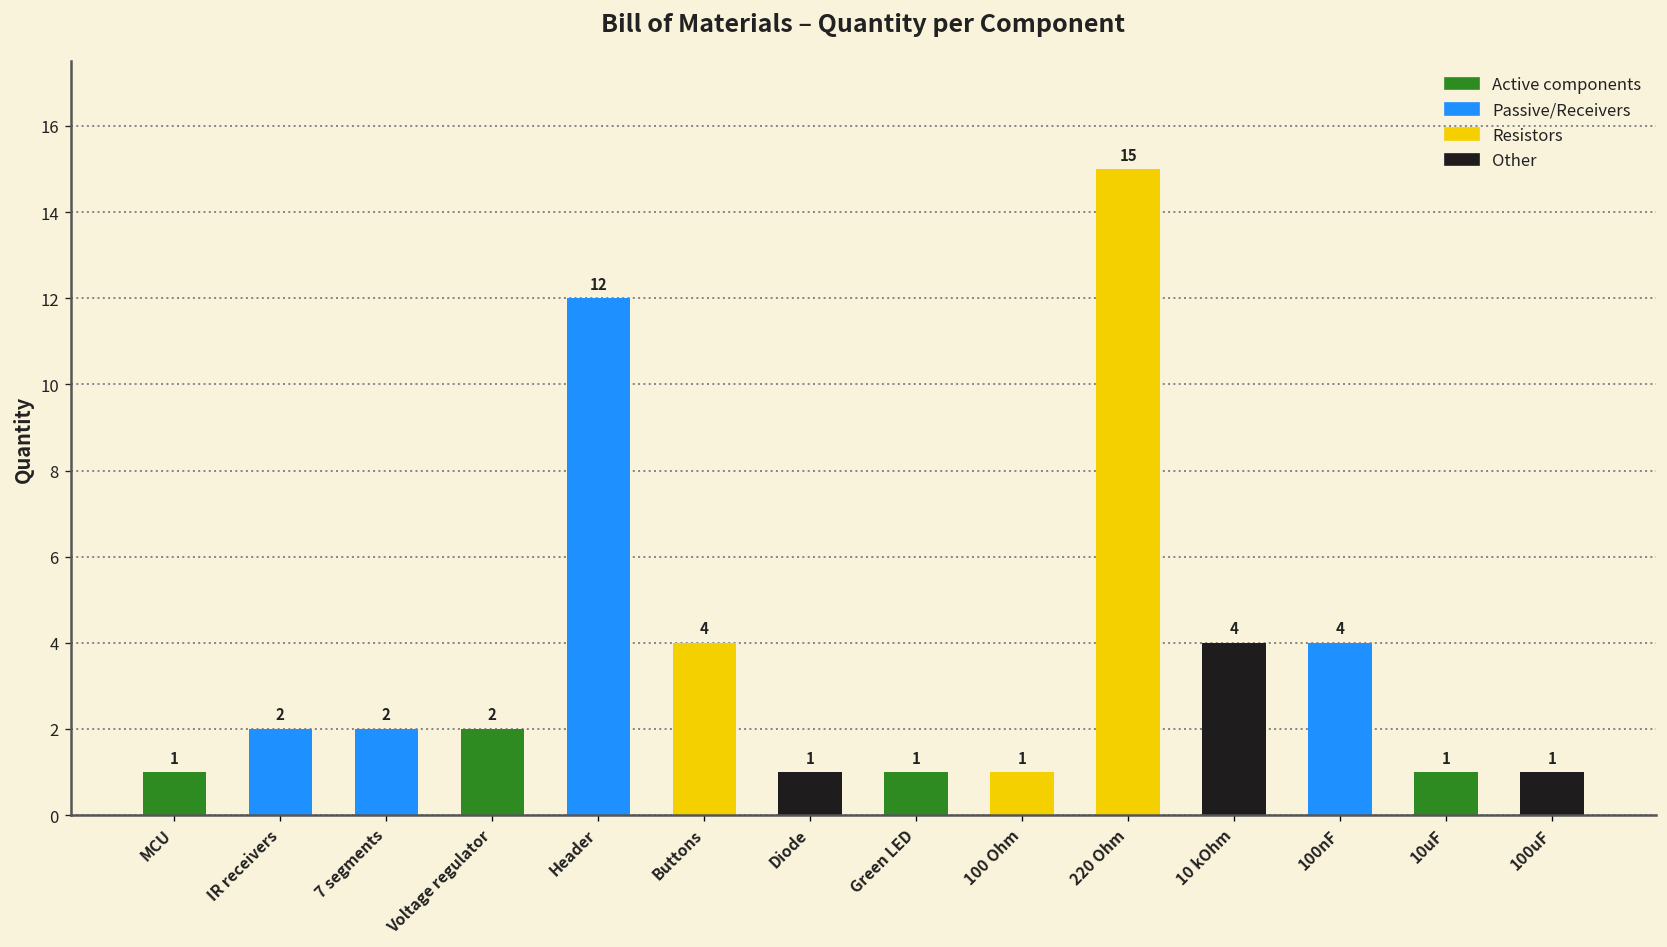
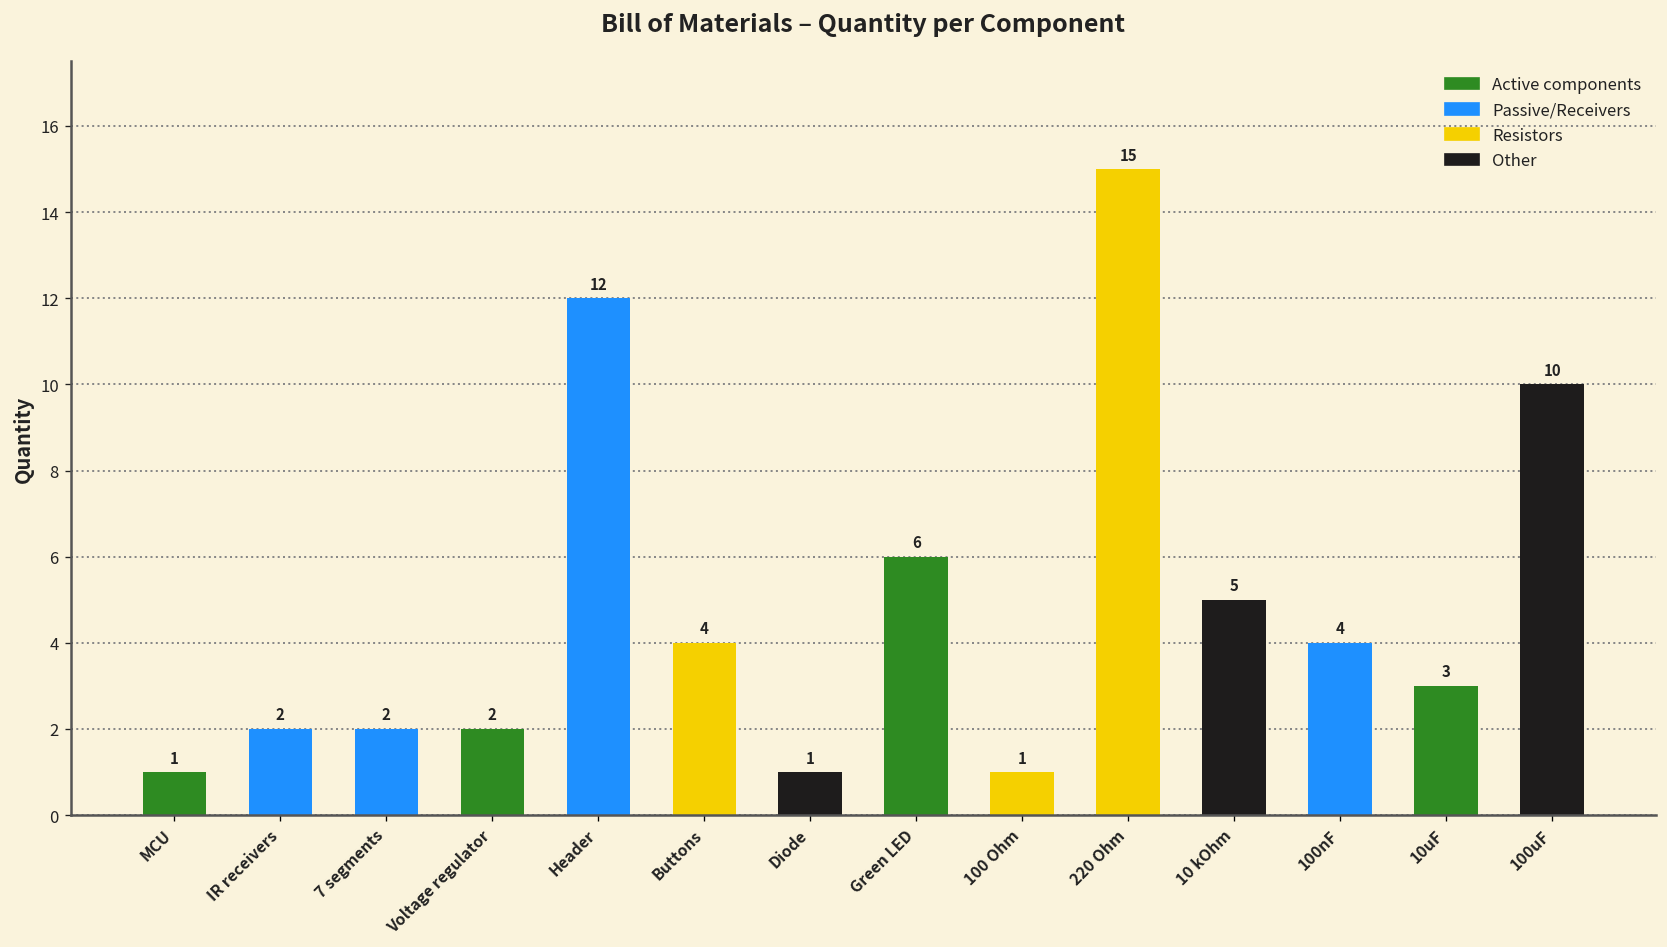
  {
    "MCU": 1,
    "IR receivers": 2,
    "7 segments": 2,
    "Voltage regulator": 2,
    "Header": 12,
    "Buttons": 4,
    "Diode": 1,
-   "Green LED": 1,
+   "Green LED": 6,
    "100 Ohm": 1,
    "220 Ohm": 15,
-   "10 kOhm": 4,
+   "10 kOhm": 5,
    "100nF": 4,
-   "10uF": 1,
-   "100uF": 1
+   "10uF": 3,
+   "100uF": 10
  }
